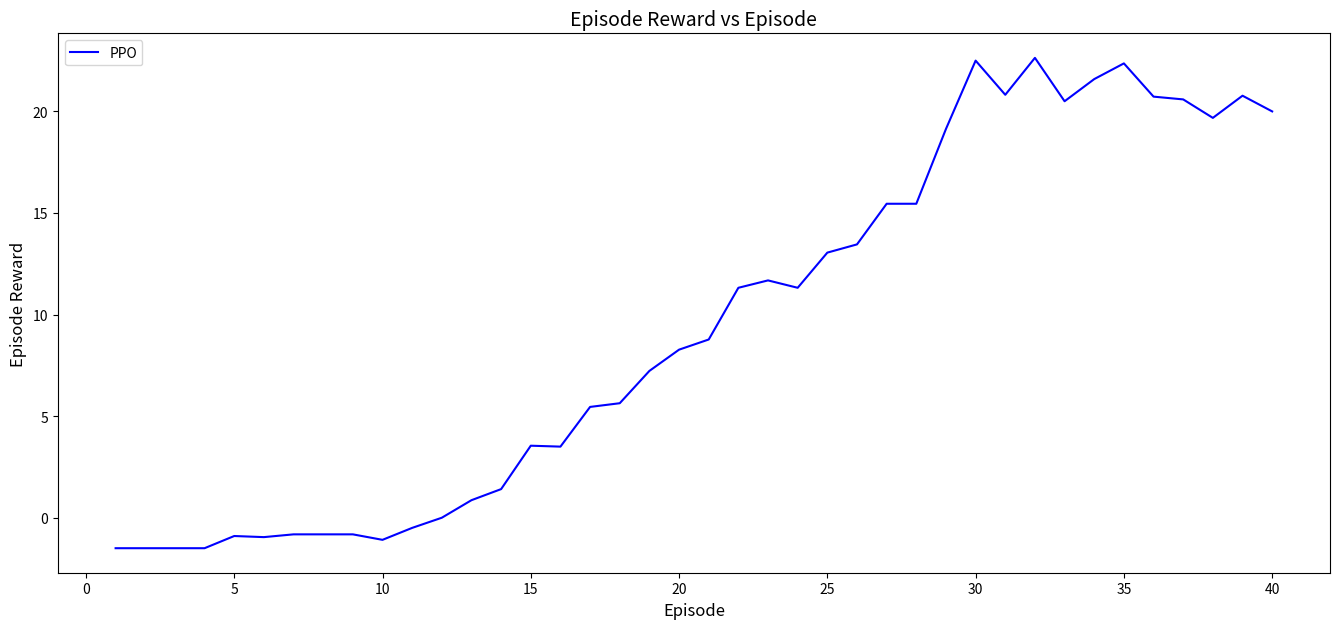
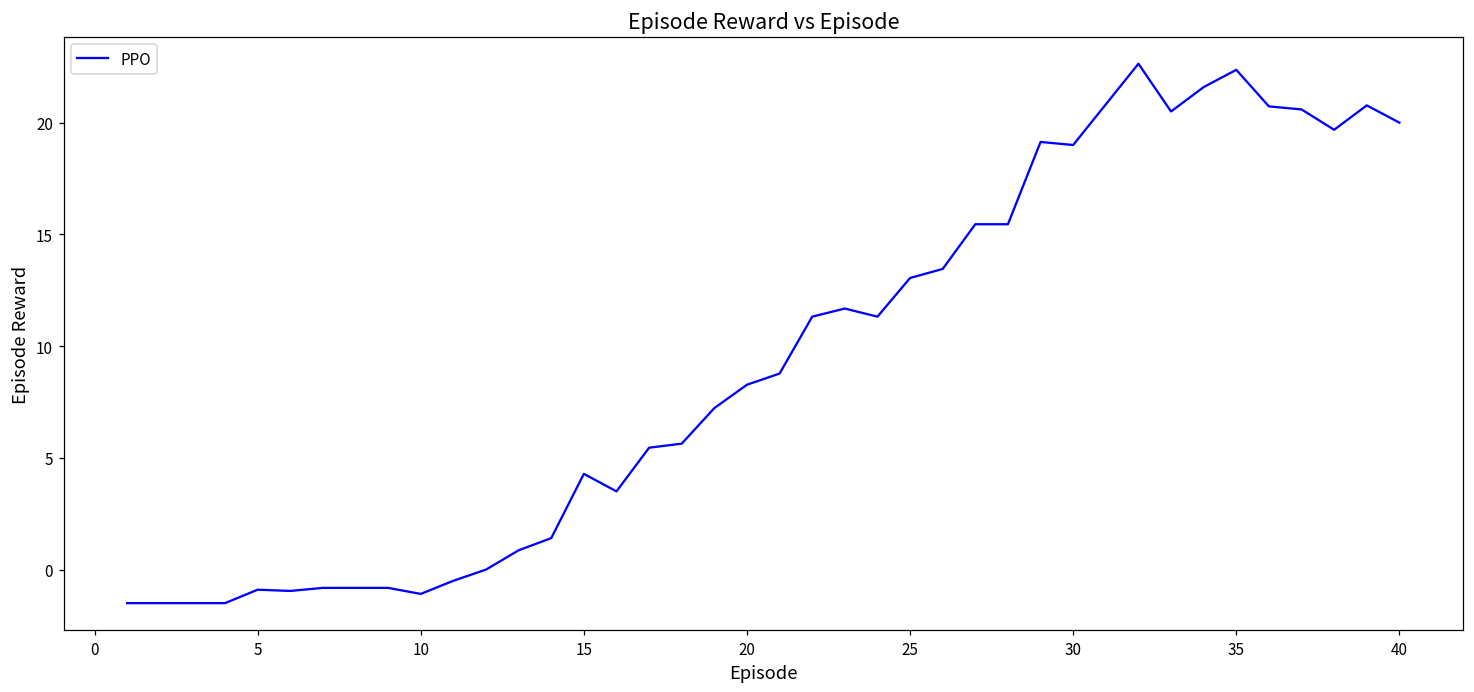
  {
    "5": -0.9,
    "10": -1.1,
-   "15": 3.5,
+   "15": 4.3,
    "20": 8.3,
    "25": 13.0,
-   "30": 22.5,
+   "30": 19.0,
    "35": 22.4,
    "40": 20.0
  }
